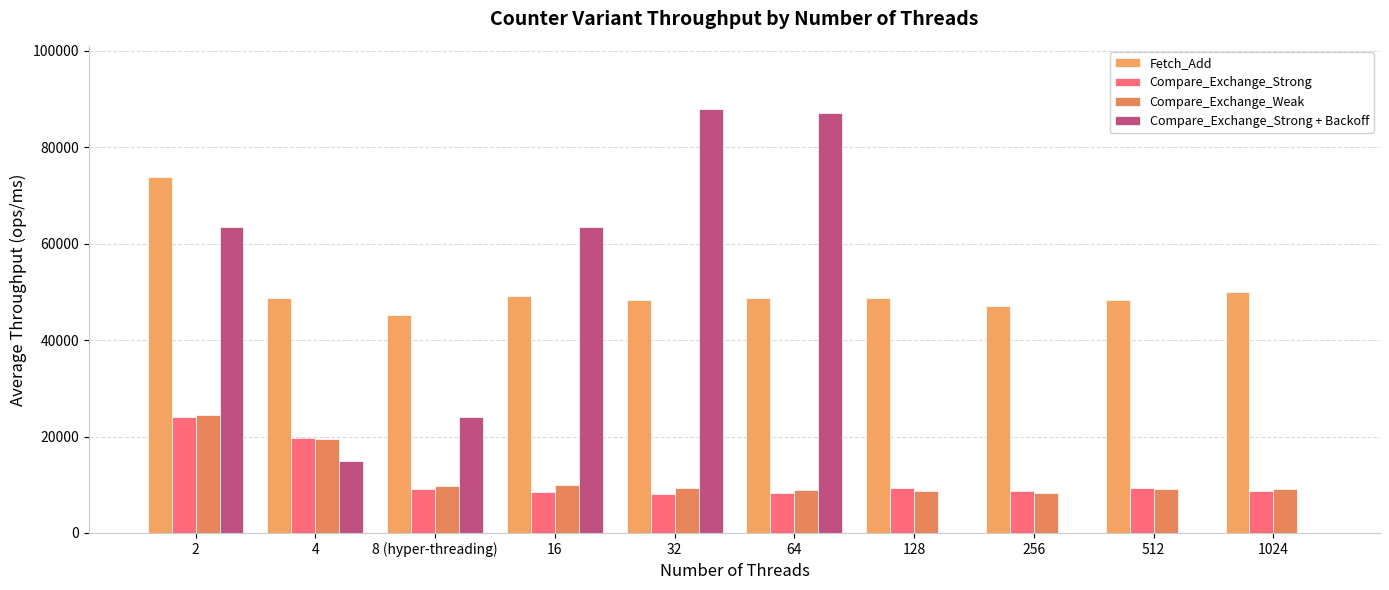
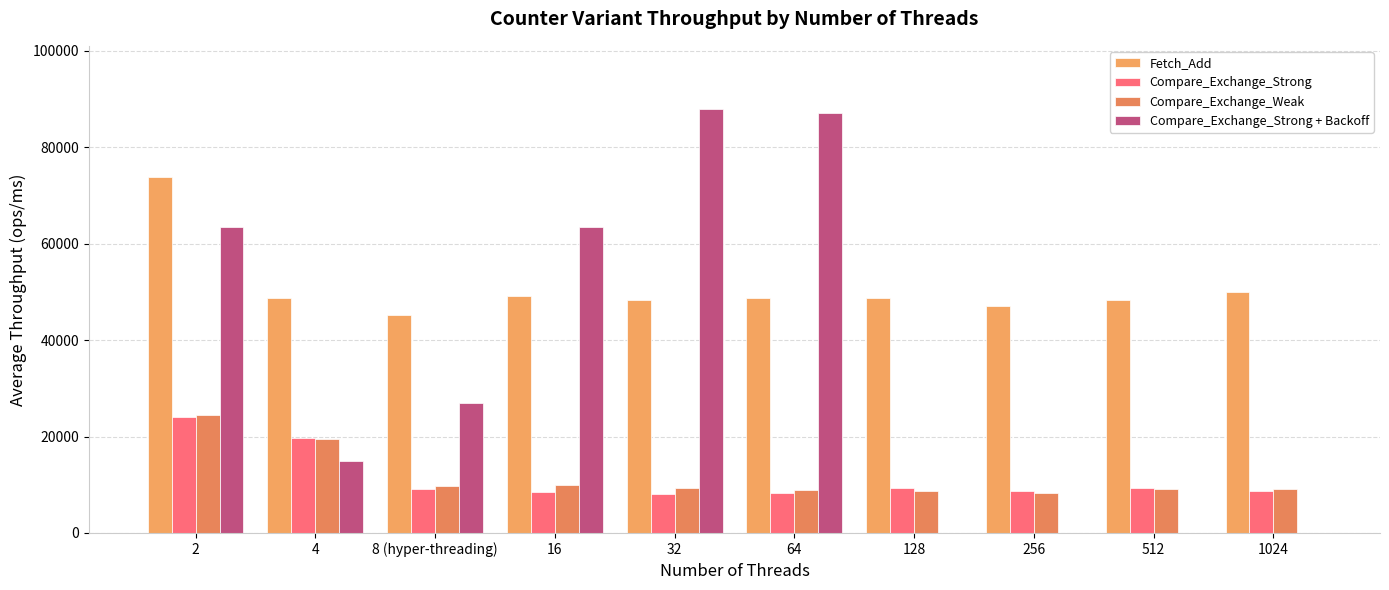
  {
    "Compare_Exchange_Strong + Backoff": {
      "2": 63000,
      "4": 15000,
-     "8 (hyper-threading)": 24000,
+     "8 (hyper-threading)": 27000,
      "16": 63000,
      "32": 88000,
      "64": 87000,
      "128": 0,
      "256": 0,
      "512": 0,
      "1024": 0
    }
  }
